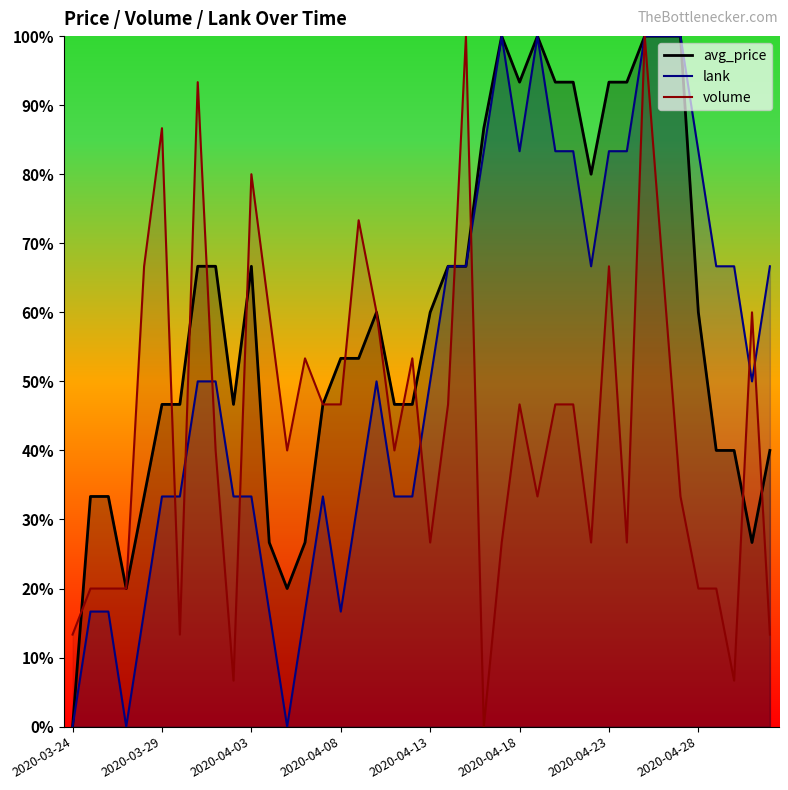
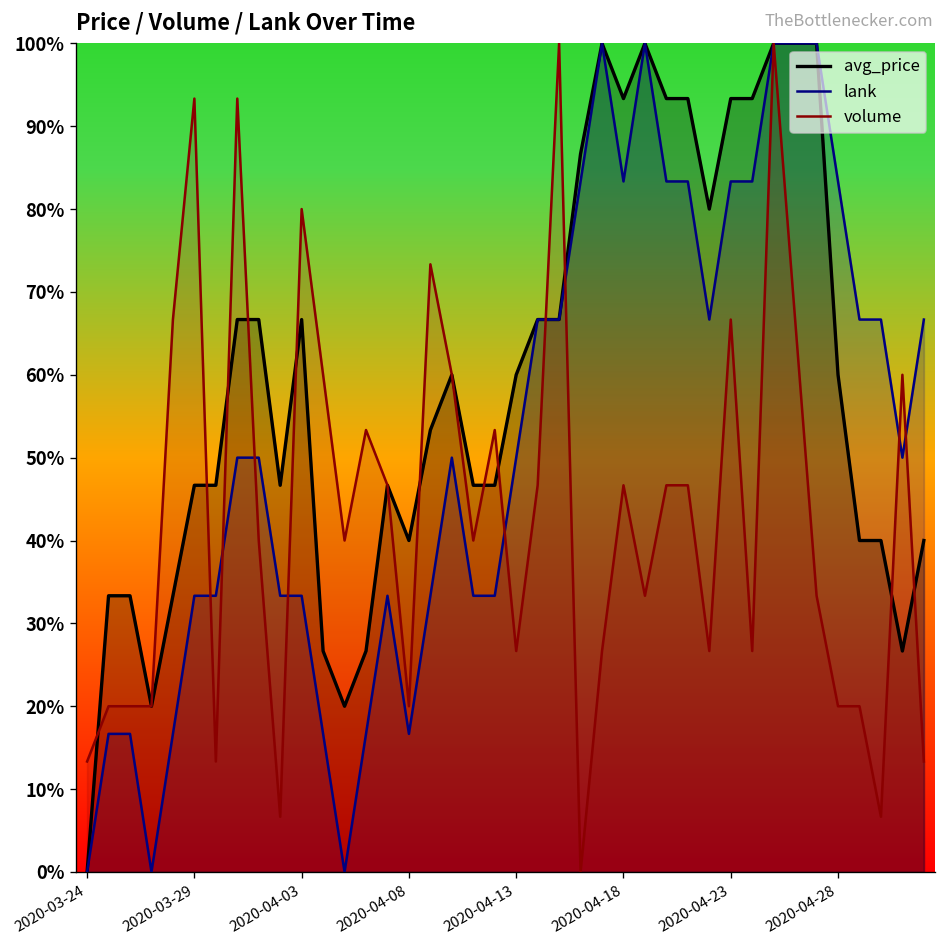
  {
    "avg_price": {
      "2020-03-29": "47%",
      "2020-04-03": "67%",
-     "2020-04-08": "53%",
+     "2020-04-08": "40%",
      "2020-04-13": "60%",
      "2020-04-18": "93%",
      "2020-04-23": "93%",
      "2020-04-28": "60%"
    },
    "lank": {
      "2020-03-29": "33%",
      "2020-04-03": "33%",
      "2020-04-08": "17%",
      "2020-04-13": "50%",
      "2020-04-18": "83%",
      "2020-04-23": "83%",
      "2020-04-28": "83%"
    },
    "volume": {
      "2020-03-24": "13%",
-     "2020-03-29": "87%",
+     "2020-03-29": "93%",
      "2020-04-03": "80%",
-     "2020-04-08": "47%",
+     "2020-04-08": "20%",
      "2020-04-13": "27%",
      "2020-04-18": "47%",
      "2020-04-23": "67%",
      "2020-04-28": "20%"
    }
  }
